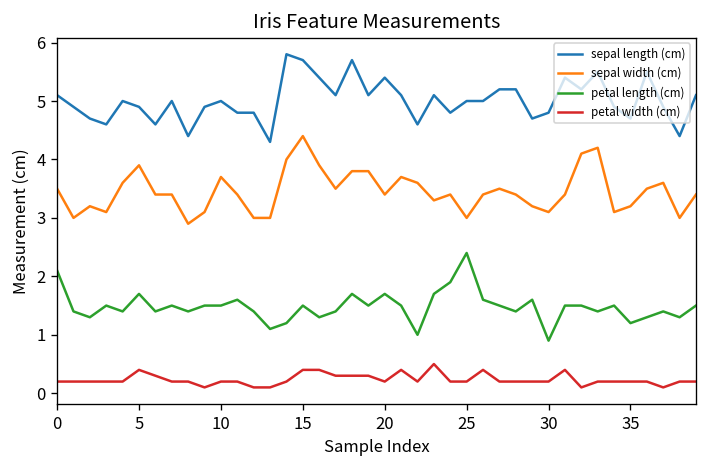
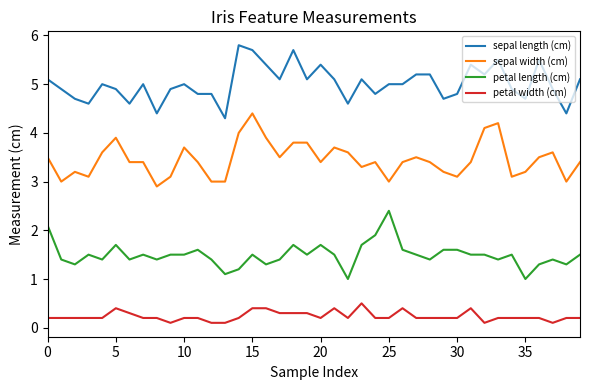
  {
    "sepal length (cm)": {
      "0": 5.1,
      "5": 4.9,
      "10": 5.0,
      "15": 5.7,
      "20": 5.4,
      "25": 5.0,
      "30": 4.8
    },
    "sepal width (cm)": {
      "0": 3.5,
      "5": 3.9,
      "10": 3.7,
      "15": 4.4,
      "20": 3.4,
      "25": 3.0,
      "30": 3.1,
      "35": 3.2
    },
    "petal length (cm)": {
      "0": 2.1,
      "5": 1.7,
      "10": 1.5,
      "15": 1.5,
      "20": 1.7,
      "25": 2.4,
-     "30": 0.9,
-     "35": 1.2
+     "30": 1.6,
+     "35": 1.0
    },
    "petal width (cm)": {
      "0": 0.2,
      "5": 0.4,
      "10": 0.2,
      "15": 0.4,
      "20": 0.2,
      "25": 0.2,
      "30": 0.2,
      "35": 0.2
    }
  }
